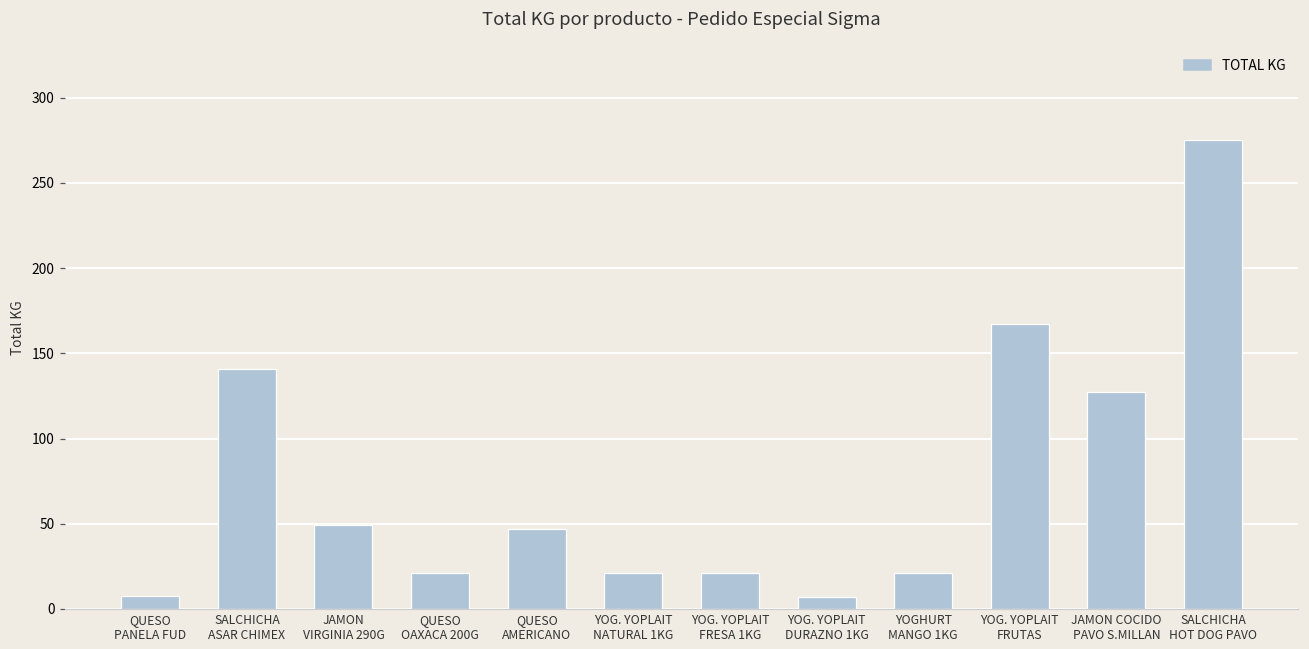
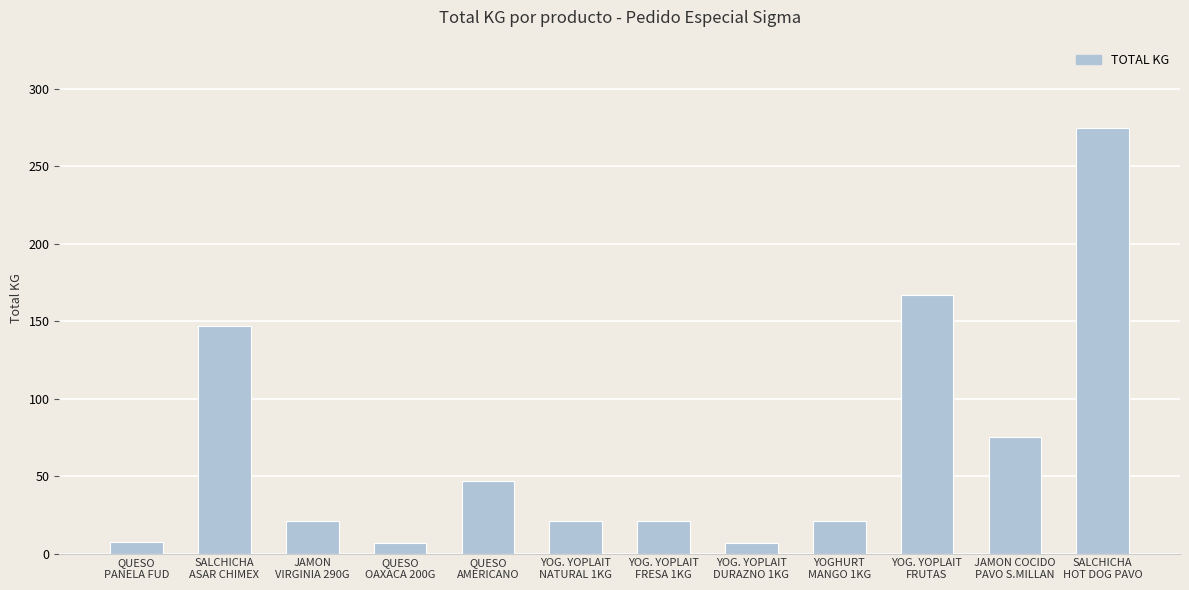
  {
    "QUESO PANELA FUD": 7,
-   "SALCHICHA ASAR CHIMEX": 141,
-   "JAMON VIRGINIA 290G": 49,
-   "QUESO OAXACA 200G": 21,
+   "SALCHICHA ASAR CHIMEX": 147,
+   "JAMON VIRGINIA 290G": 21,
+   "QUESO OAXACA 200G": 7,
    "QUESO AMERICANO": 47,
    "YOG. YOPLAIT NATURAL 1KG": 21,
    "YOG. YOPLAIT FRESA 1KG": 21,
    "YOG. YOPLAIT DURAZNO 1KG": 7,
    "YOGHURT MANGO 1KG": 21,
    "YOG. YOPLAIT FRUTAS": 167,
-   "JAMON COCIDO PAVO S.MILLAN": 128,
+   "JAMON COCIDO PAVO S.MILLAN": 75,
    "SALCHICHA HOT DOG PAVO": 275
  }
